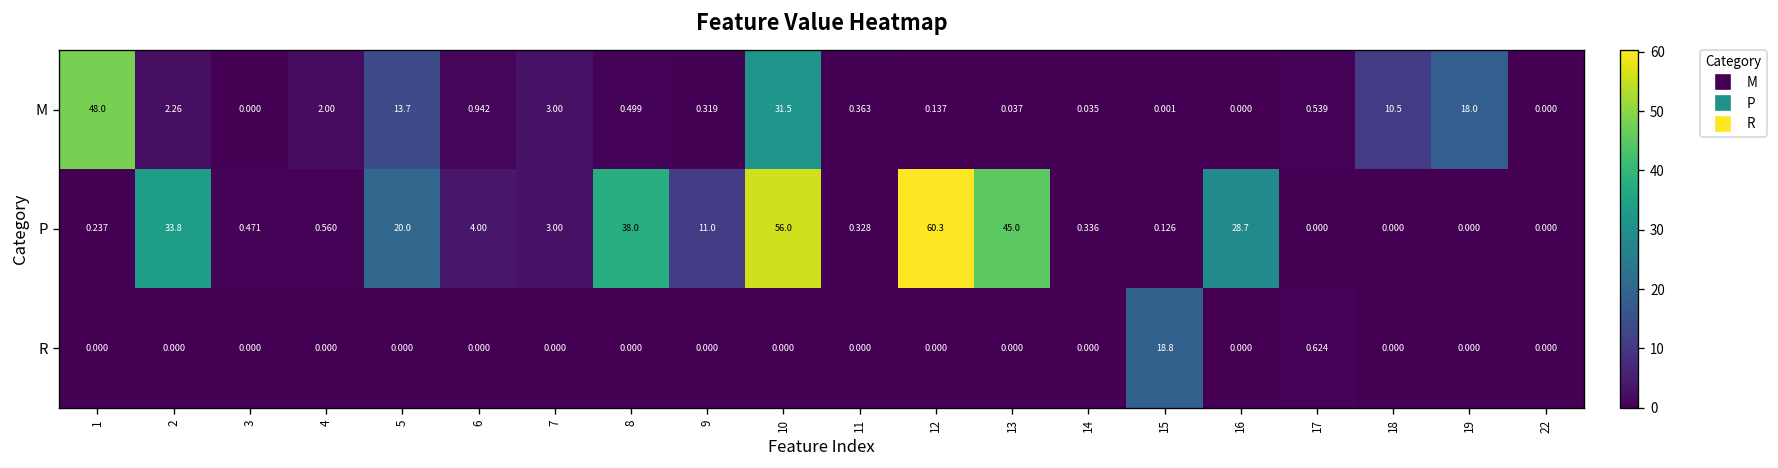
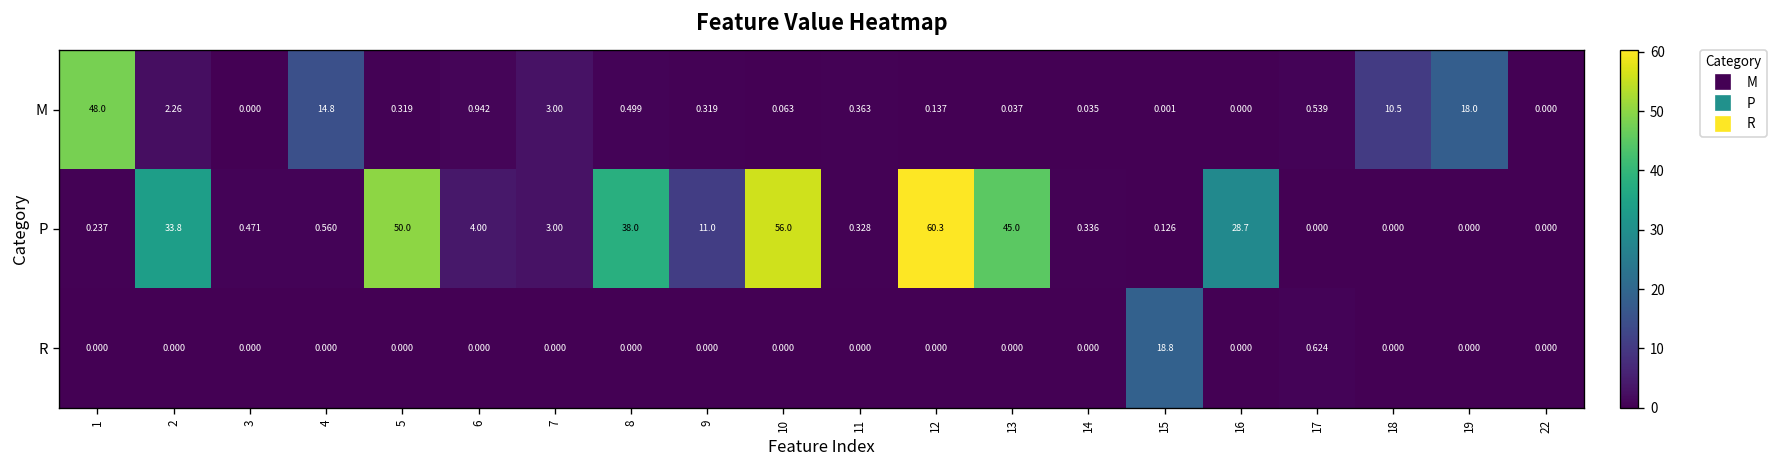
  {
    "M": {
      "1": 48.0,
      "2": 2.26,
      "3": 0.000,
-     "4": 2.00,
-     "5": 13.7,
+     "4": 14.8,
+     "5": 0.319,
      "6": 0.942,
      "7": 3.00,
      "8": 0.499,
      "9": 0.319,
-     "10": 31.5,
+     "10": 0.063,
      "11": 0.363,
      "12": 0.137,
      "13": 0.037,
      "14": 0.035,
      "15": 0.001,
      "16": 0.000,
      "17": 0.539,
      "18": 10.5,
      "19": 18.0,
      "22": 0.000
    },
    "P": {
      "1": 0.237,
      "2": 33.8,
      "3": 0.471,
      "4": 0.560,
-     "5": 20.0,
+     "5": 50.0,
      "6": 4.00,
      "7": 3.00,
      "8": 38.0,
      "9": 11.0,
      "10": 56.0,
      "11": 0.328,
      "12": 60.3,
      "13": 45.0,
      "14": 0.336,
      "15": 0.126,
      "16": 28.7,
      "17": 0.000,
      "18": 0.000,
      "19": 0.000,
      "22": 0.000
    },
    "R": {
      "1": 0.000,
      "2": 0.000,
      "3": 0.000,
      "4": 0.000,
      "5": 0.000,
      "6": 0.000,
      "7": 0.000,
      "8": 0.000,
      "9": 0.000,
      "10": 0.000,
      "11": 0.000,
      "12": 0.000,
      "13": 0.000,
      "14": 0.000,
      "15": 18.8,
      "16": 0.000,
      "17": 0.624,
      "18": 0.000,
      "19": 0.000,
      "22": 0.000
    }
  }
